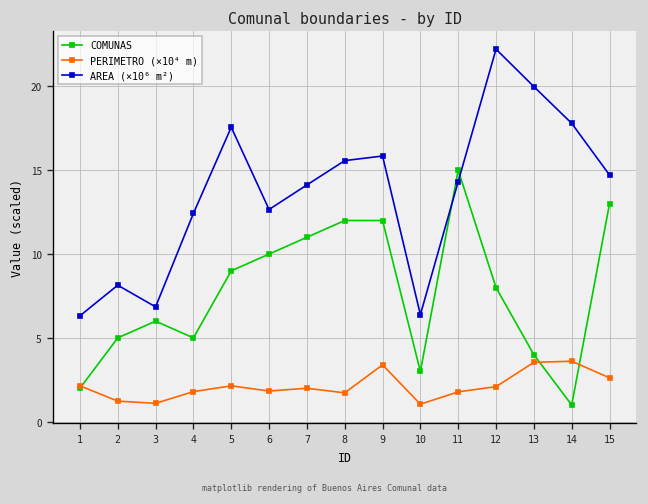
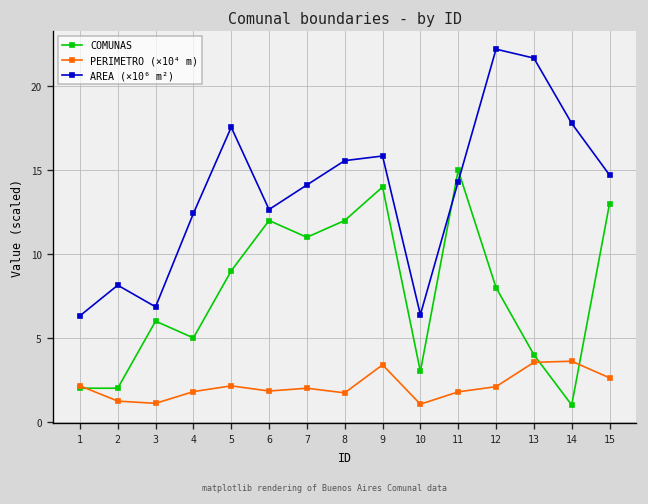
  {
    "COMUNAS": {
-     "2": 5,
+     "2": 2,
      "3": 6,
      "4": 5,
      "5": 9,
-     "6": 10,
+     "6": 12,
      "7": 11,
      "8": 12,
-     "9": 12,
+     "9": 14,
      "10": 3,
      "11": 15,
      "12": 8,
      "13": 4,
      "14": 1,
      "15": 13
    },
    "PERIMETRO (×10⁴ m)": {
      "2": 1.2,
      "3": 1.1,
      "4": 1.8,
      "5": 2.1,
      "6": 1.8,
      "7": 2.0,
      "8": 1.7,
      "9": 3.4,
      "10": 1.0,
      "11": 1.8,
      "12": 2.1,
      "13": 3.5,
      "14": 3.6,
      "15": 2.6
    },
    "AREA (×10⁶ m²)": {
      "1": 6.3,
      "2": 8.1,
      "3": 6.9,
      "4": 12.4,
      "5": 17.6,
      "6": 12.7,
      "7": 14.1,
      "8": 15.6,
      "9": 15.8,
      "10": 6.4,
      "11": 14.3,
      "12": 22.2,
-     "13": 20.0,
+     "13": 21.7,
      "14": 17.8,
      "15": 14.7
    }
  }
